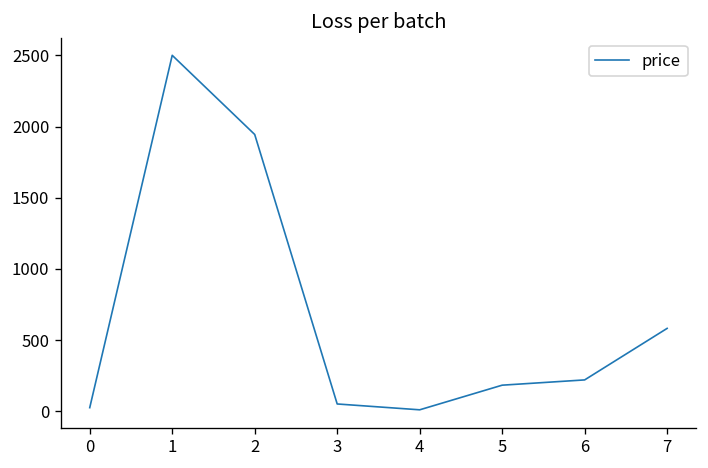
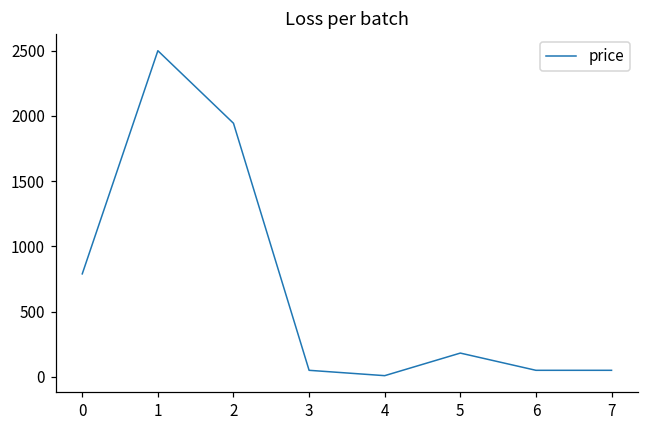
  {
-   "0": 30,
+   "0": 790,
    "1": 2500,
    "2": 1940,
    "3": 50,
    "4": 10,
    "5": 180,
-   "6": 220,
-   "7": 580
+   "6": 50,
+   "7": 50
  }
